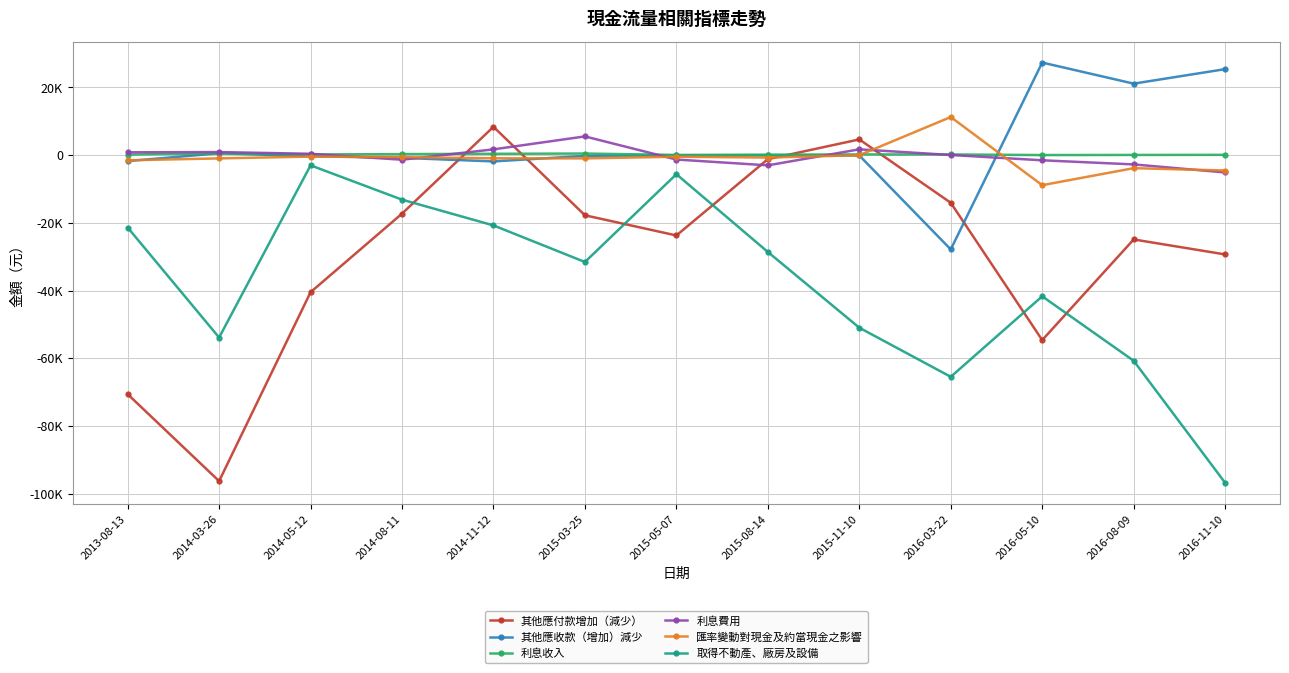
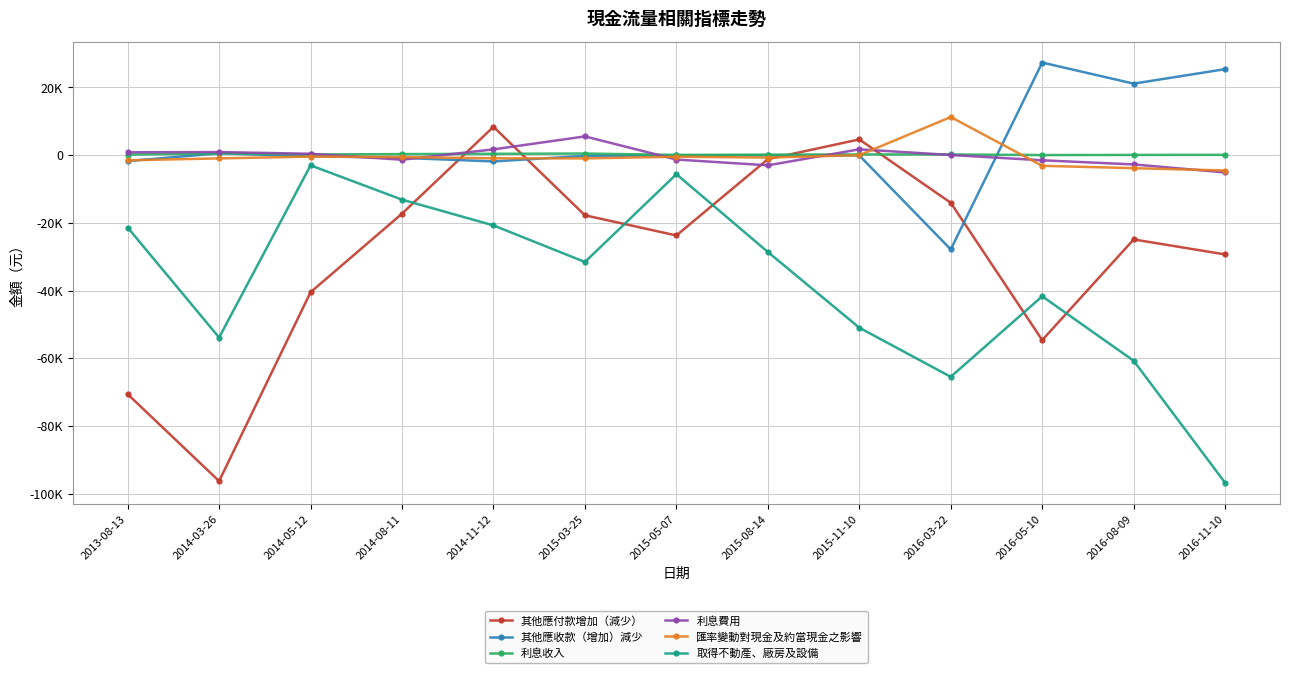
  {
    "其他應付款增加（減少）": {
      "2013-08-13": -71000,
      "2014-03-26": -96000,
      "2014-05-12": -40000,
      "2014-08-11": -17000,
      "2014-11-12": 8000,
      "2015-03-25": -18000,
      "2015-05-07": -24000,
      "2015-11-10": 5000,
      "2016-03-22": -14000,
      "2016-05-10": -55000,
      "2016-08-09": -25000,
      "2016-11-10": -29000
    },
    "其他應收款（增加）減少": {
      "2014-11-12": -2000,
      "2016-03-22": -28000,
      "2016-05-10": 27000,
      "2016-08-09": 21000,
      "2016-11-10": 25000
    },
    "利息費用": {
      "2014-11-12": 2000,
      "2015-03-25": 6000,
      "2015-05-07": -1000,
      "2015-08-14": -3000,
      "2015-11-10": 2000,
      "2016-05-10": -2000,
      "2016-08-09": -3000
    },
    "匯率變動對現金及約當現金之影響": {
      "2014-03-26": -1000,
      "2014-11-12": -1000,
      "2016-03-22": 11000,
-     "2016-05-10": -9000,
+     "2016-05-10": -3000,
      "2016-08-09": -4000
    }
  }
